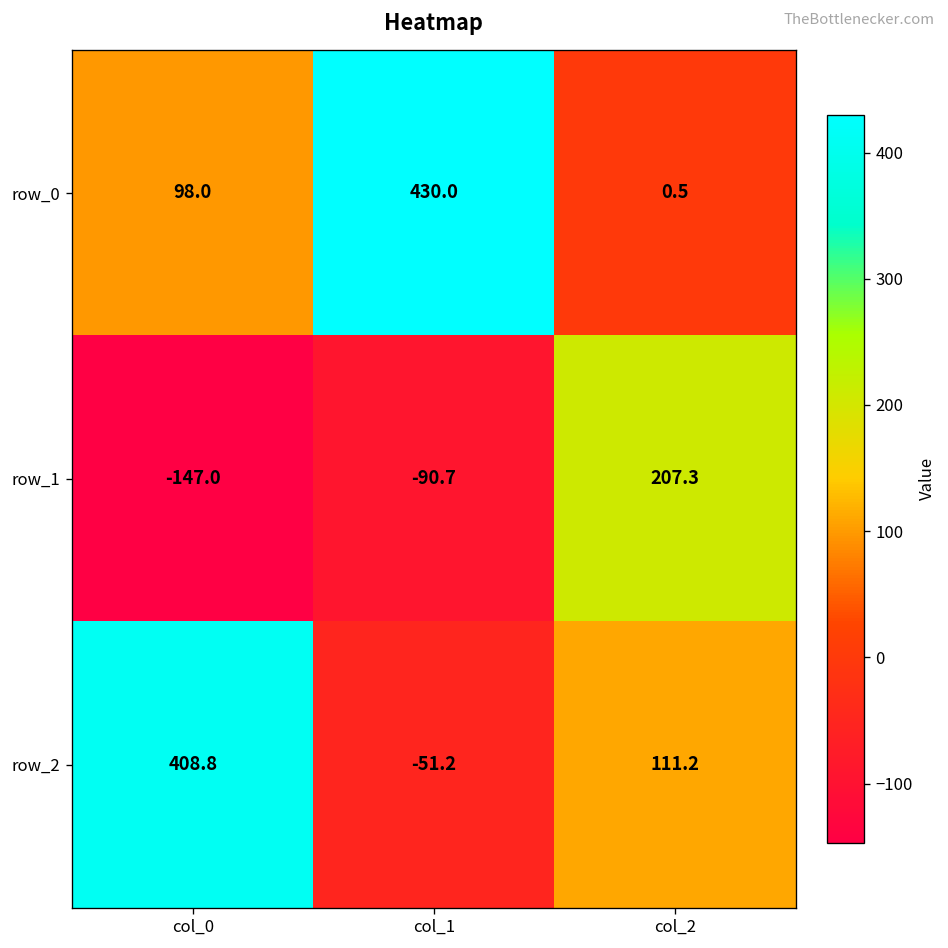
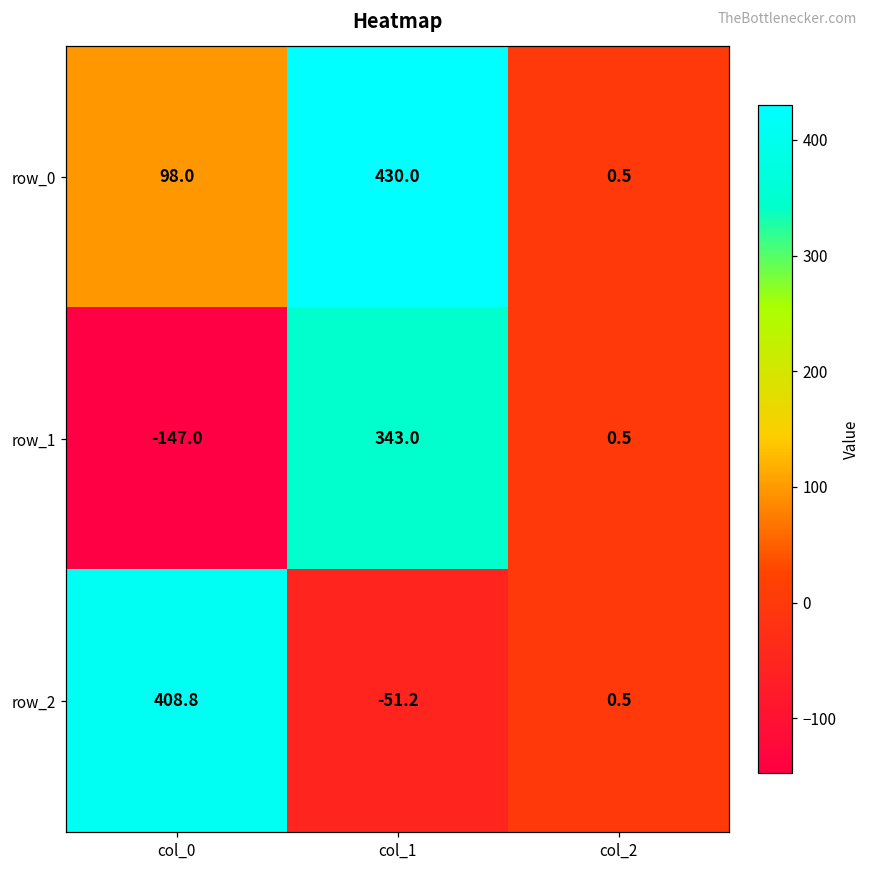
  {
    "row_0": {
      "col_0": 98.0,
      "col_1": 430.0,
      "col_2": 0.5
    },
    "row_1": {
      "col_0": -147.0,
-     "col_1": -90.7,
-     "col_2": 207.3
+     "col_1": 343.0,
+     "col_2": 0.5
    },
    "row_2": {
      "col_0": 408.8,
      "col_1": -51.2,
-     "col_2": 111.2
+     "col_2": 0.5
    }
  }
